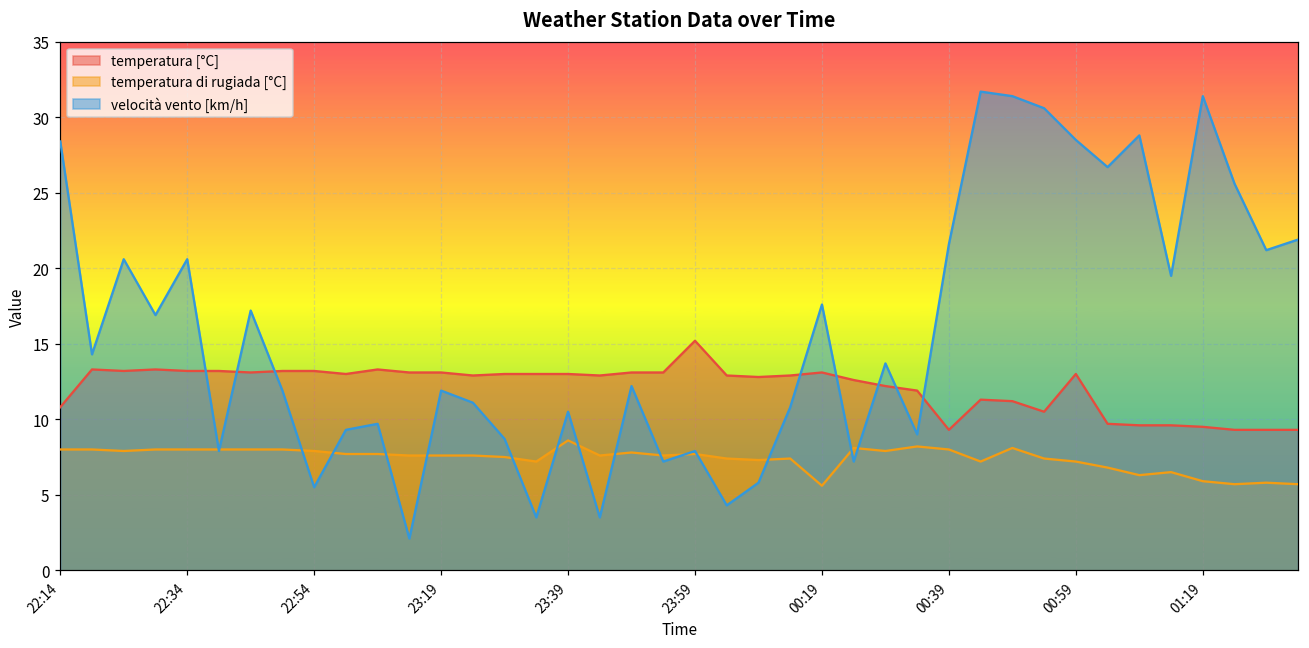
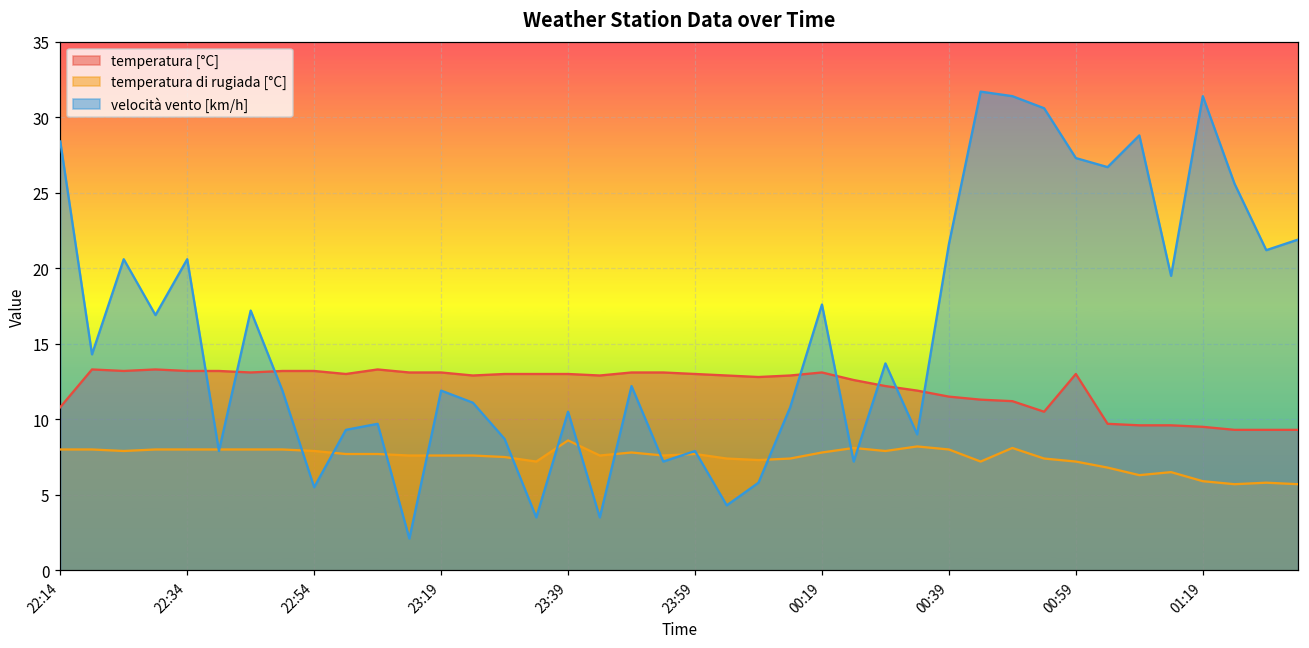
  {
    "temperatura [°C]": {
      "22:14": 10.8,
      "22:34": 13.2,
      "22:54": 13.2,
      "23:19": 13.1,
      "23:39": 13.0,
-     "23:59": 15.2,
+     "23:59": 13.0,
      "00:19": 13.1,
-     "00:39": 9.3,
+     "00:39": 11.5,
      "00:59": 13.0,
      "01:19": 9.5
    },
    "temperatura di rugiada [°C]": {
      "22:14": 8.0,
      "22:34": 8.0,
      "22:54": 7.9,
      "23:19": 7.6,
      "23:39": 8.6,
      "23:59": 7.7,
-     "00:19": 5.6,
+     "00:19": 7.8,
      "00:39": 8.0,
      "00:59": 7.2,
      "01:19": 5.9
    },
    "velocità vento [km/h]": {
      "22:14": 28.4,
      "22:34": 20.6,
      "22:54": 5.5,
      "23:19": 11.9,
      "23:39": 10.5,
      "23:59": 7.9,
      "00:19": 17.6,
      "00:39": 21.6,
-     "00:59": 28.5,
+     "00:59": 27.3,
      "01:19": 31.4
    }
  }
